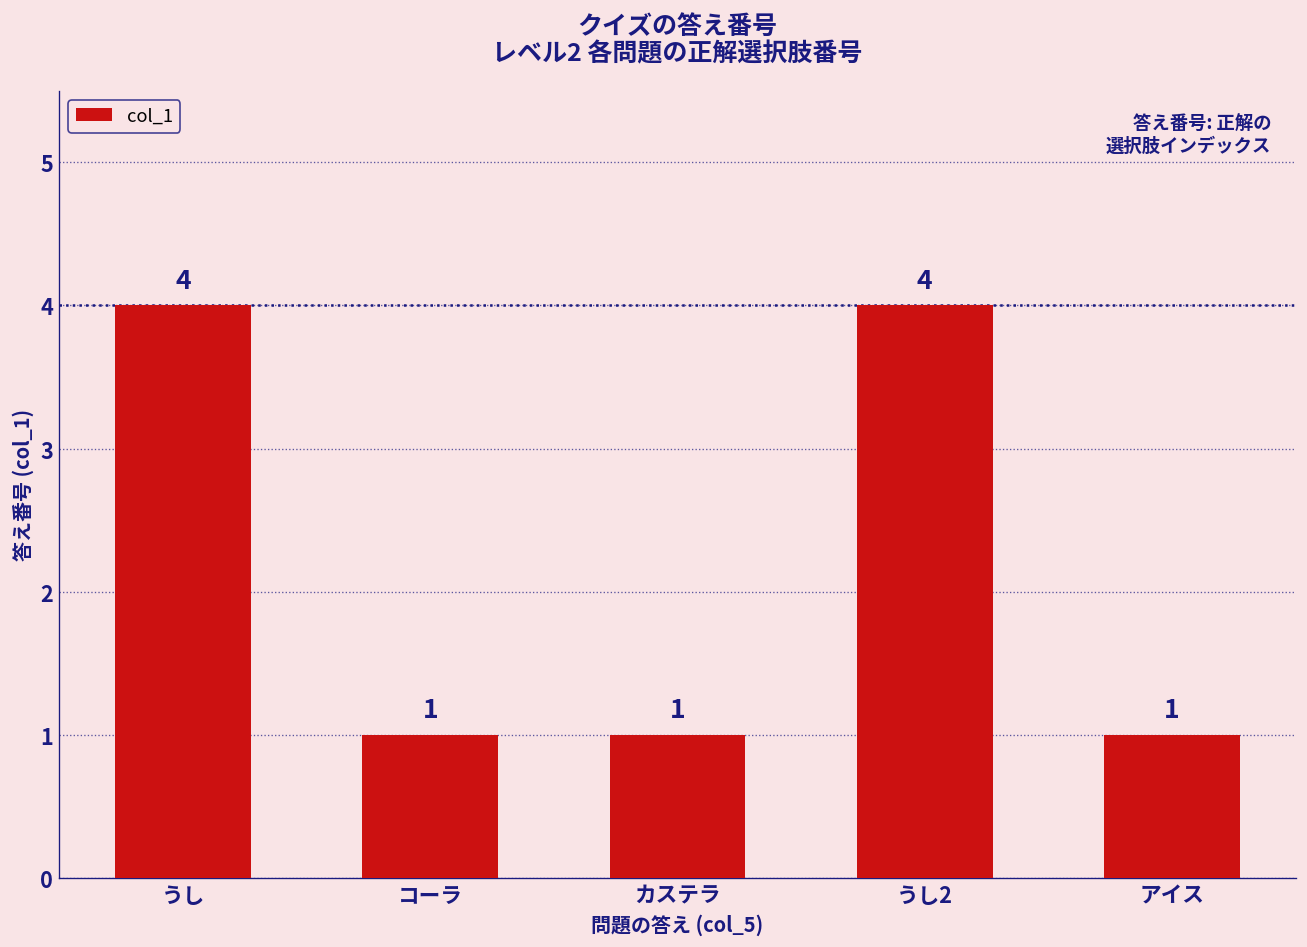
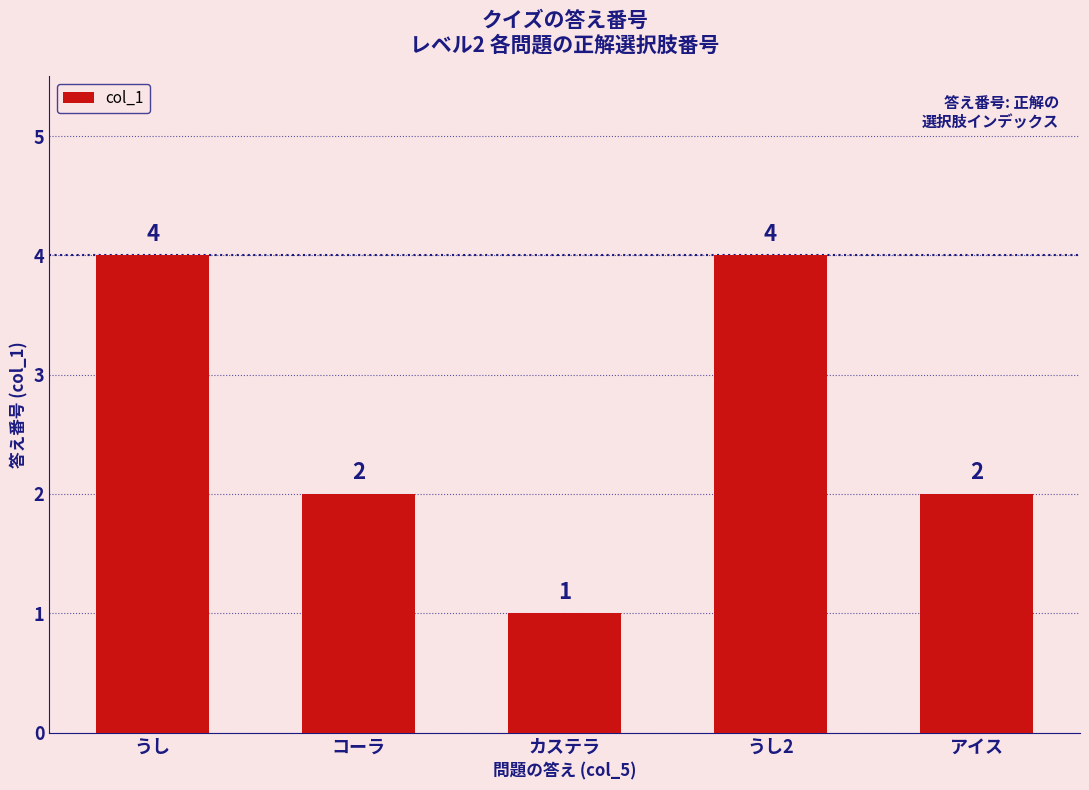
  {
    "うし": 4,
-   "コーラ": 1,
+   "コーラ": 2,
    "カステラ": 1,
    "うし2": 4,
-   "アイス": 1
+   "アイス": 2
  }
